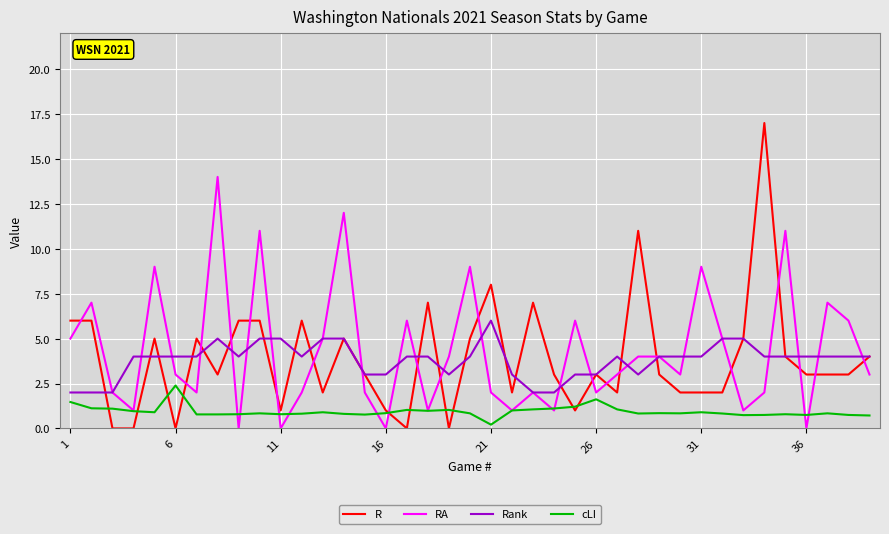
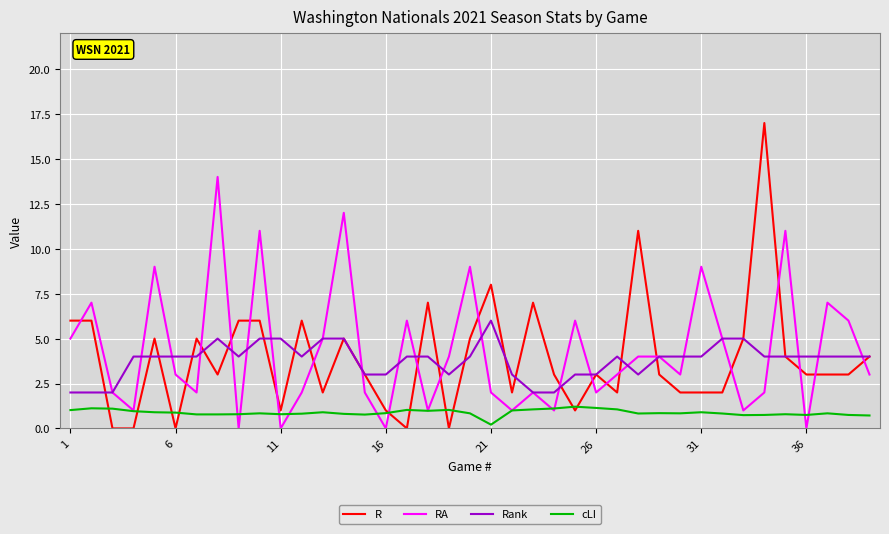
  {
    "R": {
      "1": 6.0,
      "6": 0.0,
      "11": 1.0,
      "16": 1.0,
      "21": 8.0,
      "31": 2.0,
      "36": 3.0
    },
    "RA": {
      "1": 5.0,
      "6": 3.0,
      "11": 0.0,
      "16": 0.0,
      "21": 2.0,
      "26": 2.0,
      "31": 9.0,
      "36": 0.0
    },
    "Rank": {
      "1": 2.0,
      "6": 4.0,
      "11": 5.0,
      "16": 3.0,
      "21": 6.0,
      "31": 4.0,
      "36": 4.0
    },
    "cLI": {
-     "1": 1.5,
-     "6": 2.4,
+     "1": 1.0,
+     "6": 0.9,
      "11": 0.8,
      "16": 0.9,
      "21": 0.2,
-     "26": 1.6,
+     "26": 1.1,
      "31": 0.9,
      "36": 0.8
    }
  }
